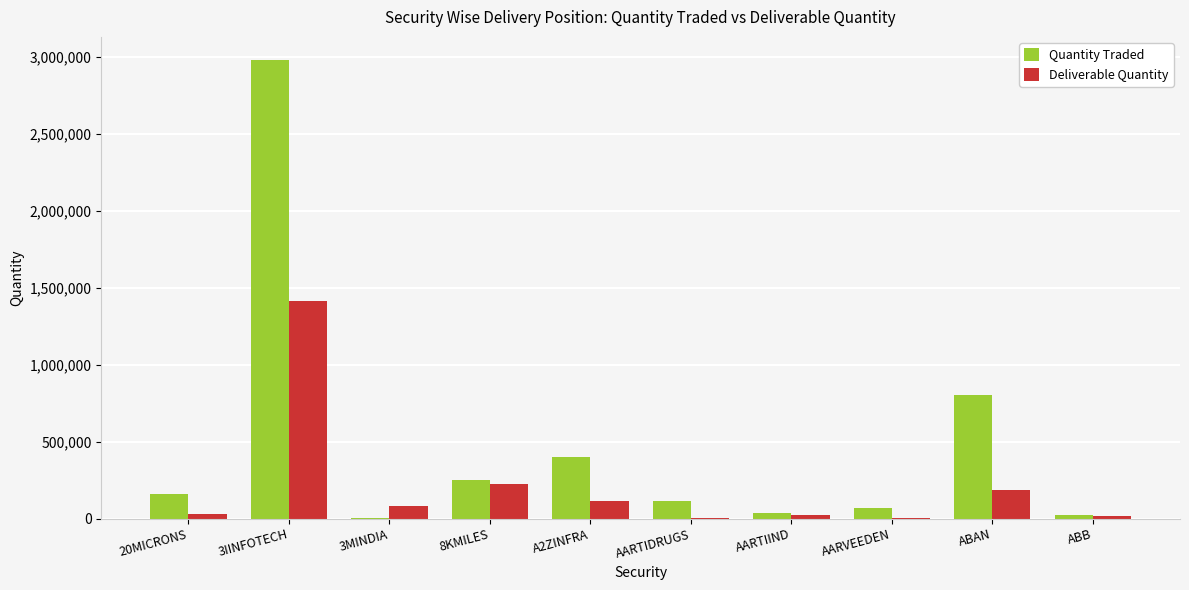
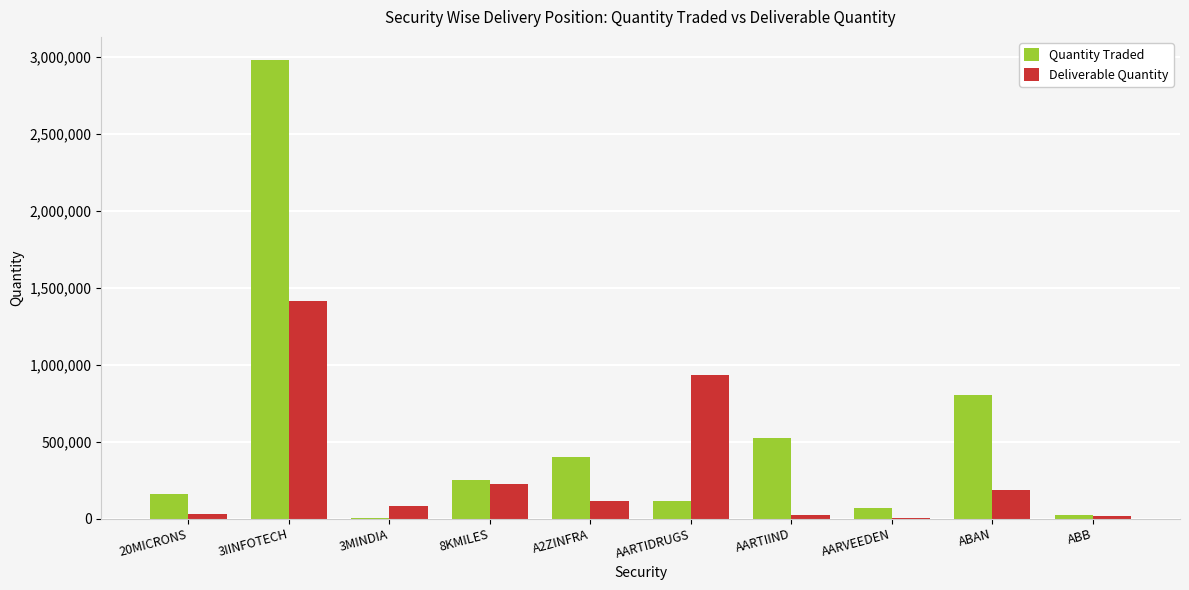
  {
    "Quantity Traded": {
      "20MICRONS": "160,000",
      "3IINFOTECH": "2,980,000",
      "8KMILES": "250,000",
      "A2ZINFRA": "400,000",
      "AARTIDRUGS": "110,000",
-     "AARTIIND": "30,000",
+     "AARTIIND": "520,000",
      "AARVEEDEN": "70,000",
      "ABAN": "800,000",
      "ABB": "30,000"
    },
    "Deliverable Quantity": {
      "20MICRONS": "30,000",
      "3IINFOTECH": "1,410,000",
      "3MINDIA": "80,000",
      "8KMILES": "230,000",
      "A2ZINFRA": "110,000",
-     "AARTIDRUGS": "0",
+     "AARTIDRUGS": "930,000",
      "AARTIIND": "30,000",
      "ABAN": "180,000"
    }
  }
